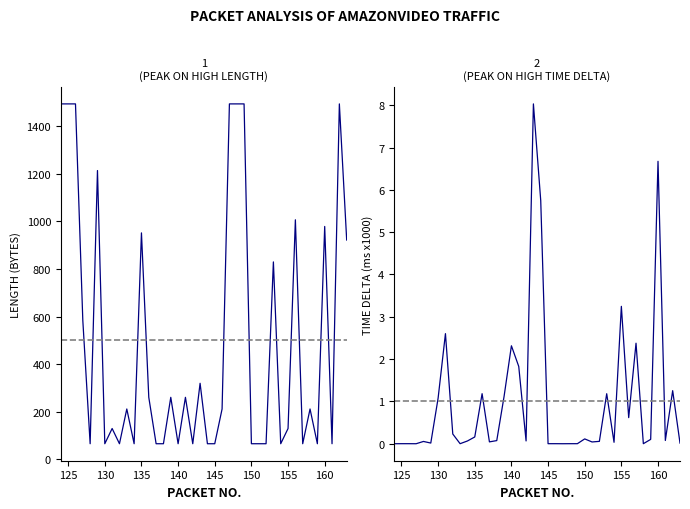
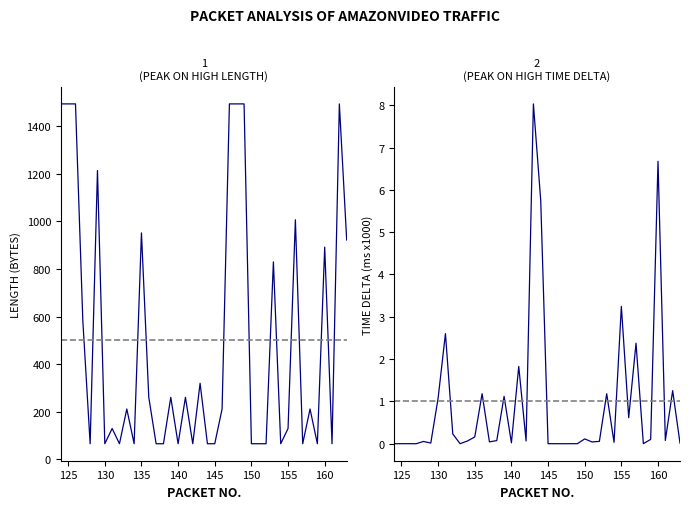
  {
    "1 (PEAK ON HIGH LENGTH)": {
      "125": 1490,
      "130": 70,
      "135": 950,
      "140": 70,
      "145": 70,
      "150": 70,
      "155": 130,
-     "160": 980
+     "160": 890
    },
    "2 (PEAK ON HIGH TIME DELTA)": {
      "125": 0.0,
      "130": 1.1,
      "135": 0.2,
-     "140": 2.3,
+     "140": 0.0,
      "145": 0.0,
      "150": 0.1,
      "155": 3.2,
      "160": 6.7
    }
  }
